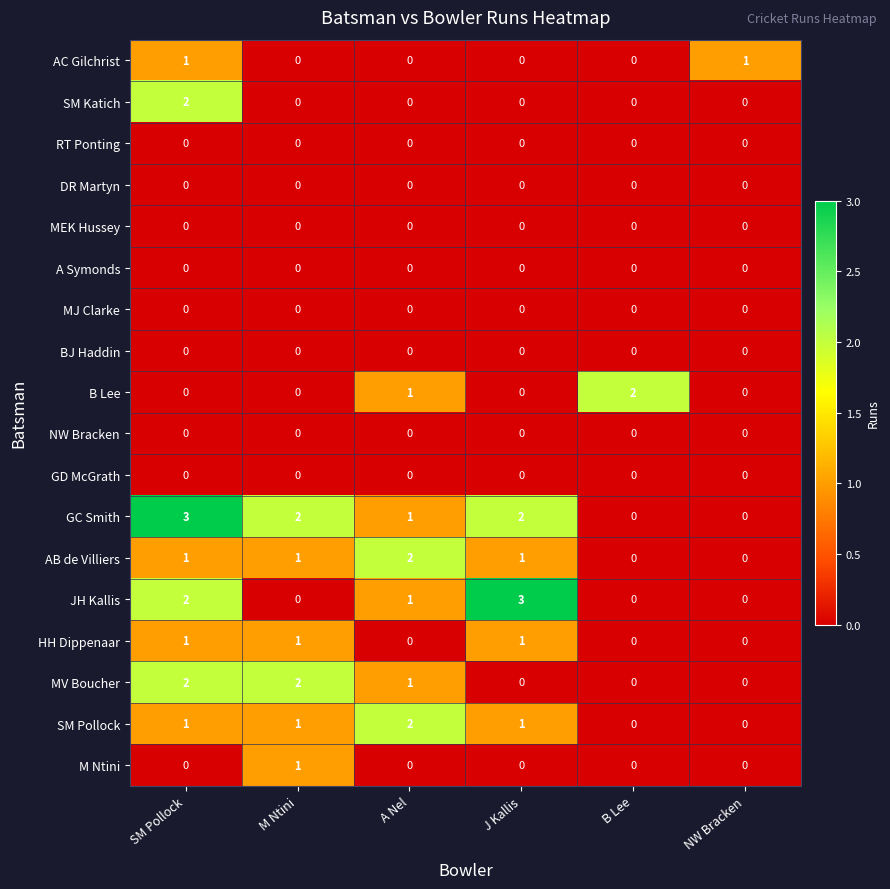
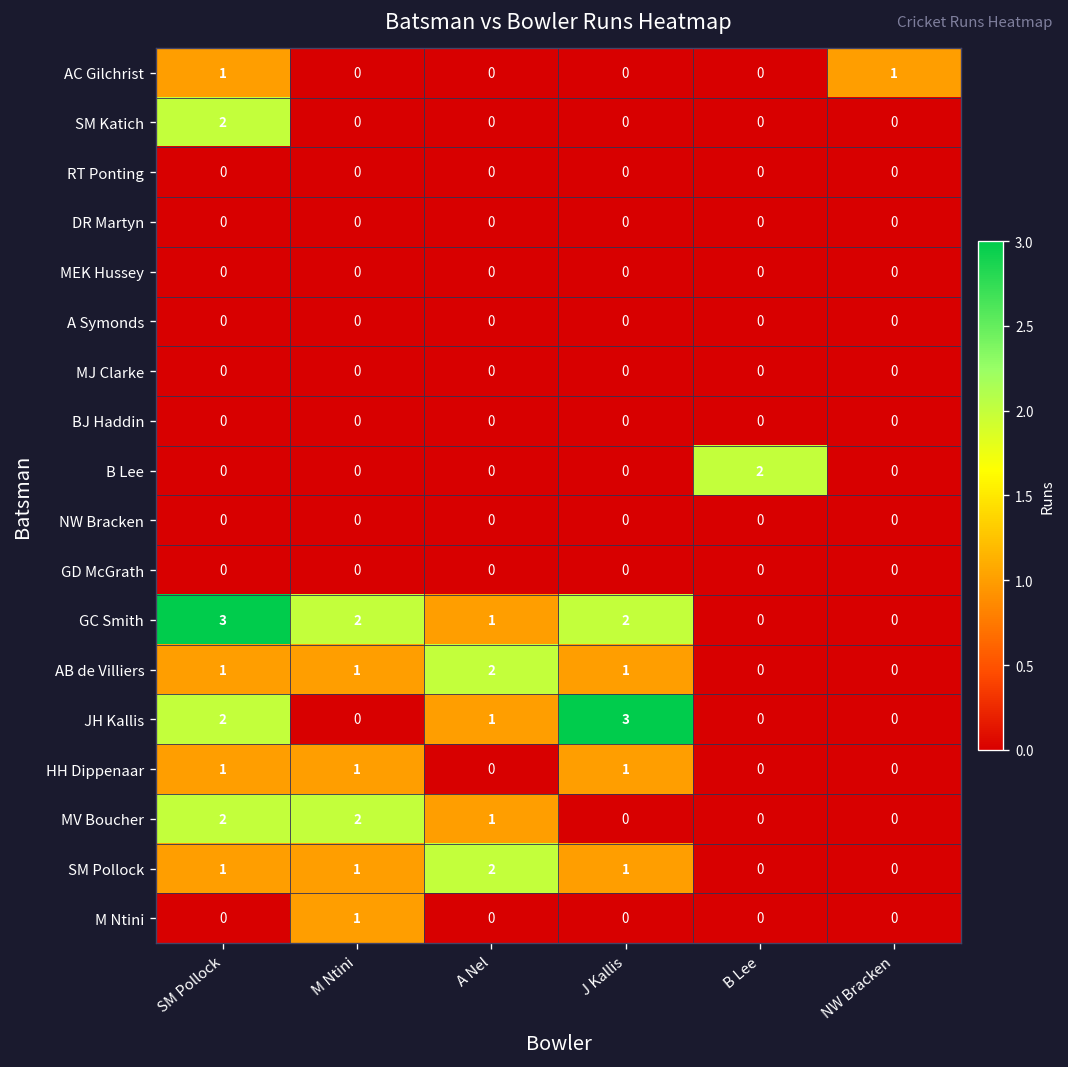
  {
    "AC Gilchrist": {
      "SM Pollock": 1,
      "M Ntini": 0,
      "A Nel": 0,
      "J Kallis": 0,
      "B Lee": 0,
      "NW Bracken": 1
    },
    "SM Katich": {
      "SM Pollock": 2,
      "M Ntini": 0,
      "A Nel": 0,
      "J Kallis": 0,
      "B Lee": 0,
      "NW Bracken": 0
    },
    "RT Ponting": {
      "SM Pollock": 0,
      "M Ntini": 0,
      "A Nel": 0,
      "J Kallis": 0,
      "B Lee": 0,
      "NW Bracken": 0
    },
    "DR Martyn": {
      "SM Pollock": 0,
      "M Ntini": 0,
      "A Nel": 0,
      "J Kallis": 0,
      "B Lee": 0,
      "NW Bracken": 0
    },
    "MEK Hussey": {
      "SM Pollock": 0,
      "M Ntini": 0,
      "A Nel": 0,
      "J Kallis": 0,
      "B Lee": 0,
      "NW Bracken": 0
    },
    "A Symonds": {
      "SM Pollock": 0,
      "M Ntini": 0,
      "A Nel": 0,
      "J Kallis": 0,
      "B Lee": 0,
      "NW Bracken": 0
    },
    "MJ Clarke": {
      "SM Pollock": 0,
      "M Ntini": 0,
      "A Nel": 0,
      "J Kallis": 0,
      "B Lee": 0,
      "NW Bracken": 0
    },
    "BJ Haddin": {
      "SM Pollock": 0,
      "M Ntini": 0,
      "A Nel": 0,
      "J Kallis": 0,
      "B Lee": 0,
      "NW Bracken": 0
    },
    "B Lee": {
      "SM Pollock": 0,
      "M Ntini": 0,
-     "A Nel": 1,
+     "A Nel": 0,
      "J Kallis": 0,
      "B Lee": 2,
      "NW Bracken": 0
    },
    "NW Bracken": {
      "SM Pollock": 0,
      "M Ntini": 0,
      "A Nel": 0,
      "J Kallis": 0,
      "B Lee": 0,
      "NW Bracken": 0
    },
    "GD McGrath": {
      "SM Pollock": 0,
      "M Ntini": 0,
      "A Nel": 0,
      "J Kallis": 0,
      "B Lee": 0,
      "NW Bracken": 0
    },
    "GC Smith": {
      "SM Pollock": 3,
      "M Ntini": 2,
      "A Nel": 1,
      "J Kallis": 2,
      "B Lee": 0,
      "NW Bracken": 0
    },
    "AB de Villiers": {
      "SM Pollock": 1,
      "M Ntini": 1,
      "A Nel": 2,
      "J Kallis": 1,
      "B Lee": 0,
      "NW Bracken": 0
    },
    "JH Kallis": {
      "SM Pollock": 2,
      "M Ntini": 0,
      "A Nel": 1,
      "J Kallis": 3,
      "B Lee": 0,
      "NW Bracken": 0
    },
    "HH Dippenaar": {
      "SM Pollock": 1,
      "M Ntini": 1,
      "A Nel": 0,
      "J Kallis": 1,
      "B Lee": 0,
      "NW Bracken": 0
    },
    "MV Boucher": {
      "SM Pollock": 2,
      "M Ntini": 2,
      "A Nel": 1,
      "J Kallis": 0,
      "B Lee": 0,
      "NW Bracken": 0
    },
    "SM Pollock": {
      "SM Pollock": 1,
      "M Ntini": 1,
      "A Nel": 2,
      "J Kallis": 1,
      "B Lee": 0,
      "NW Bracken": 0
    },
    "M Ntini": {
      "SM Pollock": 0,
      "M Ntini": 1,
      "A Nel": 0,
      "J Kallis": 0,
      "B Lee": 0,
      "NW Bracken": 0
    }
  }
